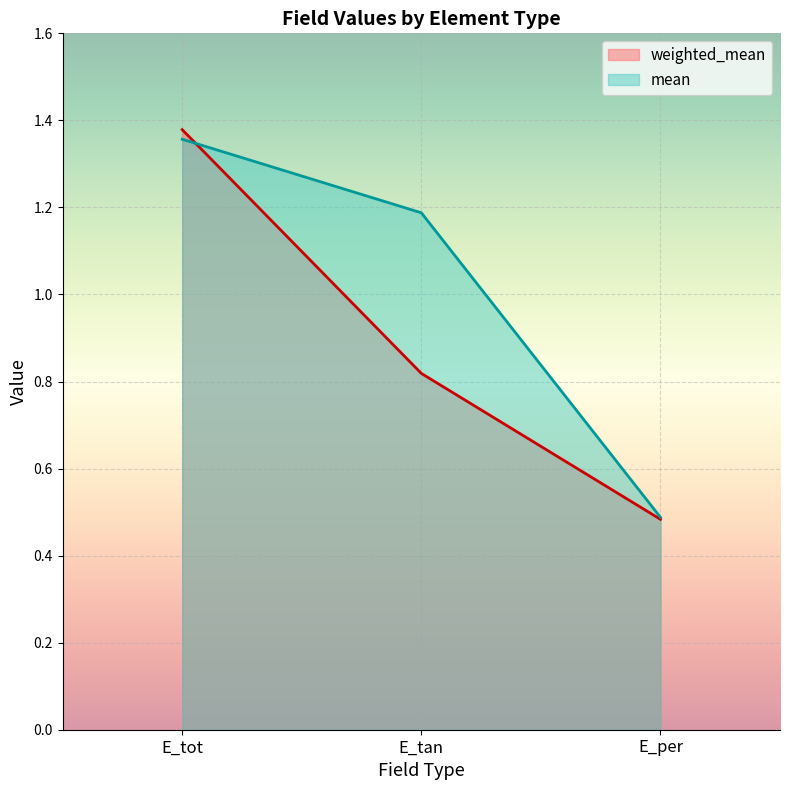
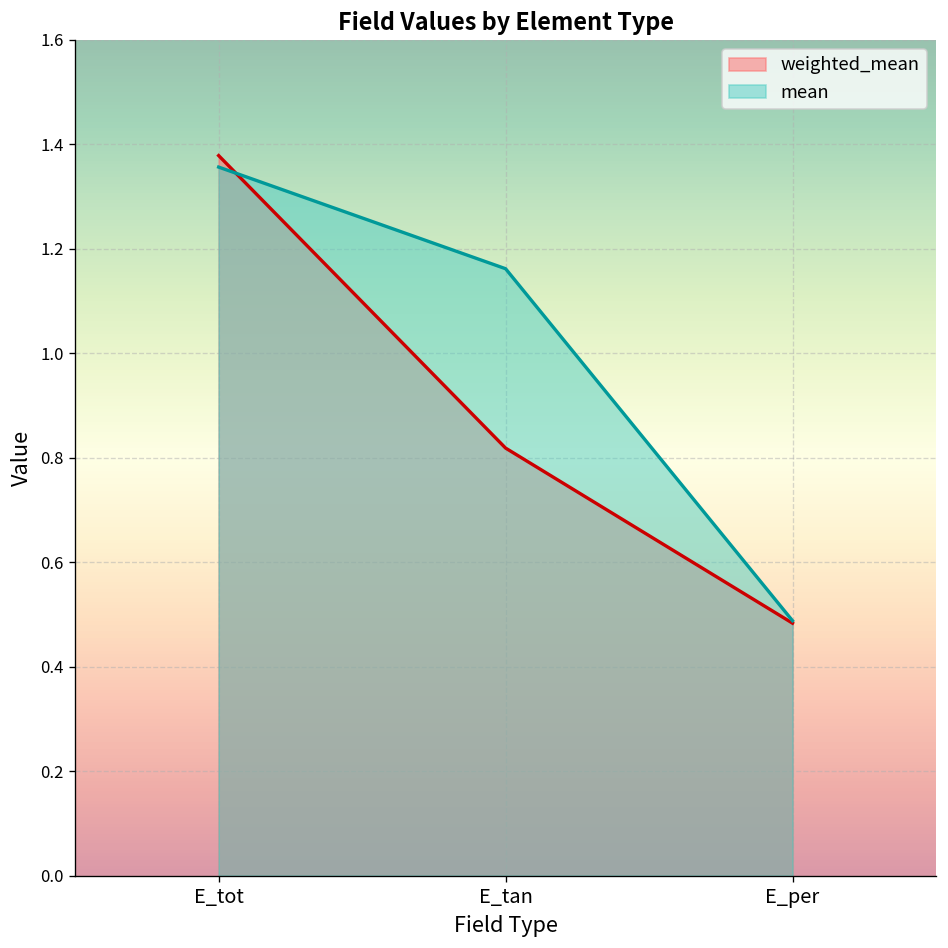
  {
    "weighted_mean": {
      "E_tot": 1.38,
      "E_tan": 0.82
    },
    "mean": {
      "E_tot": 1.36,
-     "E_tan": 1.19
+     "E_tan": 1.16
    }
  }
